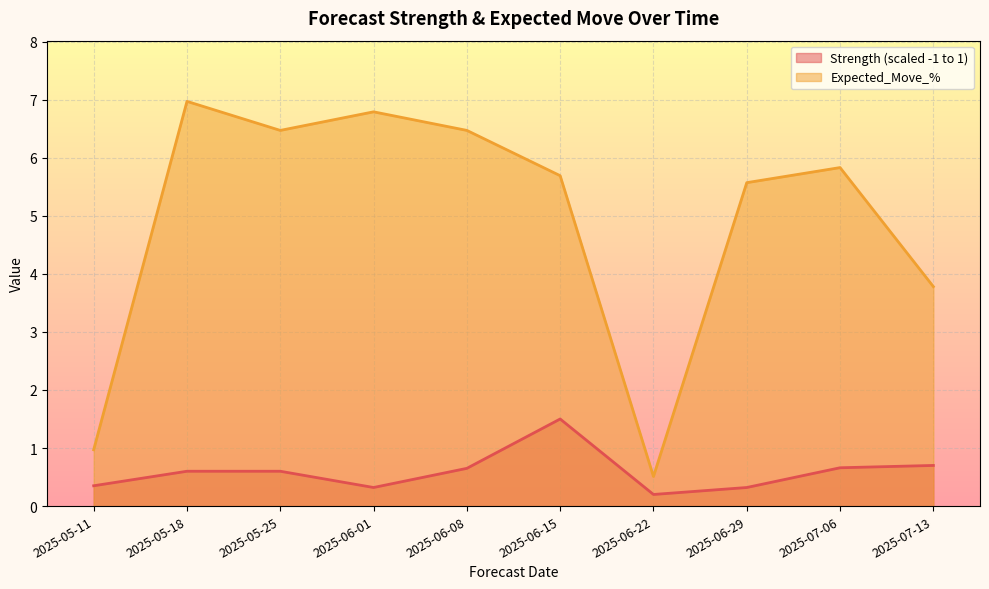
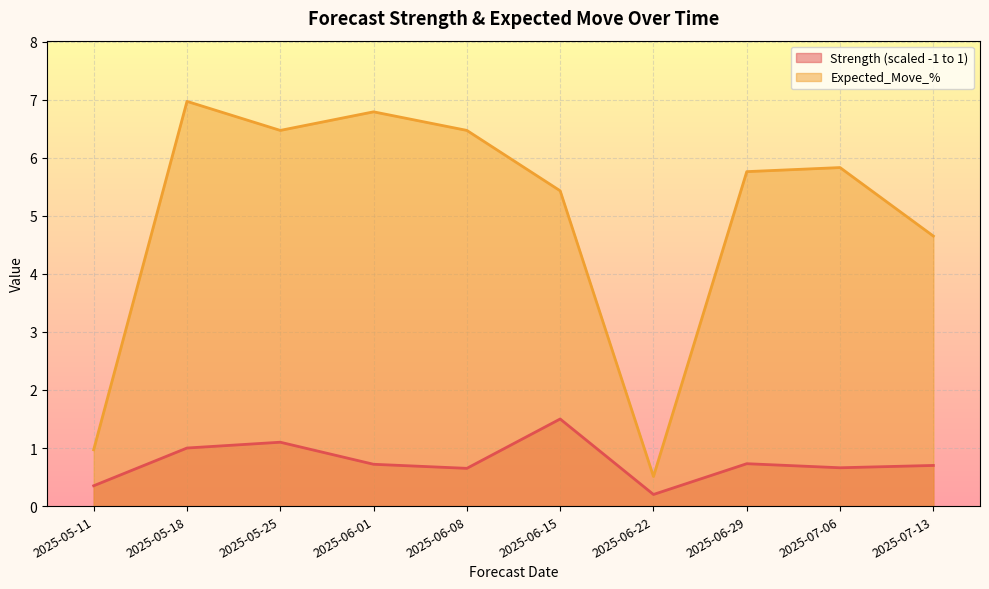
  {
    "Strength (scaled -1 to 1)": {
      "2025-05-11": 0.4,
-     "2025-05-18": 0.6,
-     "2025-05-25": 0.6,
-     "2025-06-01": 0.3,
+     "2025-05-18": 1.0,
+     "2025-05-25": 1.1,
+     "2025-06-01": 0.7,
      "2025-06-08": 0.7,
      "2025-06-15": 1.5,
      "2025-06-22": 0.2,
-     "2025-06-29": 0.3,
+     "2025-06-29": 0.7,
      "2025-07-06": 0.7,
      "2025-07-13": 0.7
    },
    "Expected_Move_%": {
      "2025-05-11": 1.0,
      "2025-05-18": 7.0,
      "2025-05-25": 6.5,
      "2025-06-01": 6.8,
      "2025-06-08": 6.5,
-     "2025-06-15": 5.7,
+     "2025-06-15": 5.4,
      "2025-06-22": 0.5,
-     "2025-06-29": 5.6,
+     "2025-06-29": 5.8,
      "2025-07-06": 5.8,
-     "2025-07-13": 3.8
+     "2025-07-13": 4.7
    }
  }
